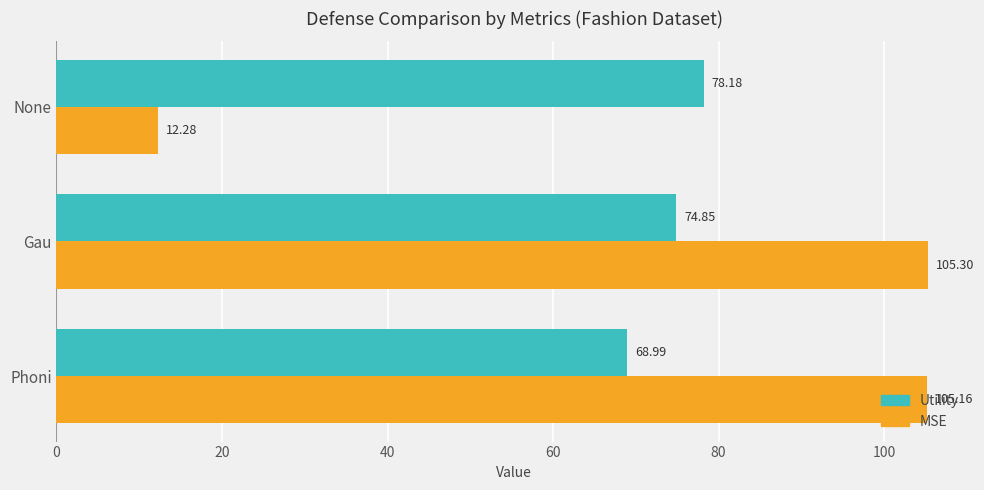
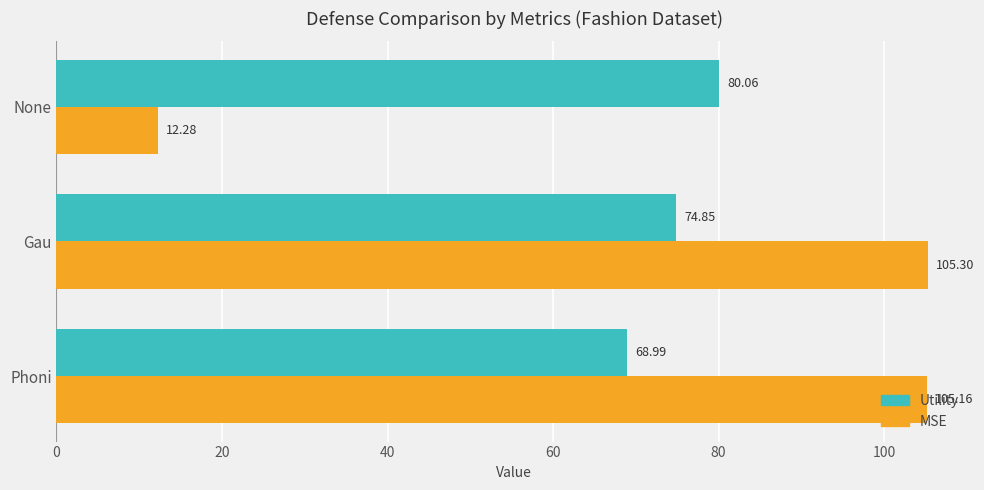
  {
    "Utility": {
-     "None": 78.18,
+     "None": 80.06,
      "Gau": 74.85,
      "Phoni": 68.99
    },
    "MSE": {
      "None": 12.28,
      "Gau": 105.30,
      "Phoni": 105.16
    }
  }
